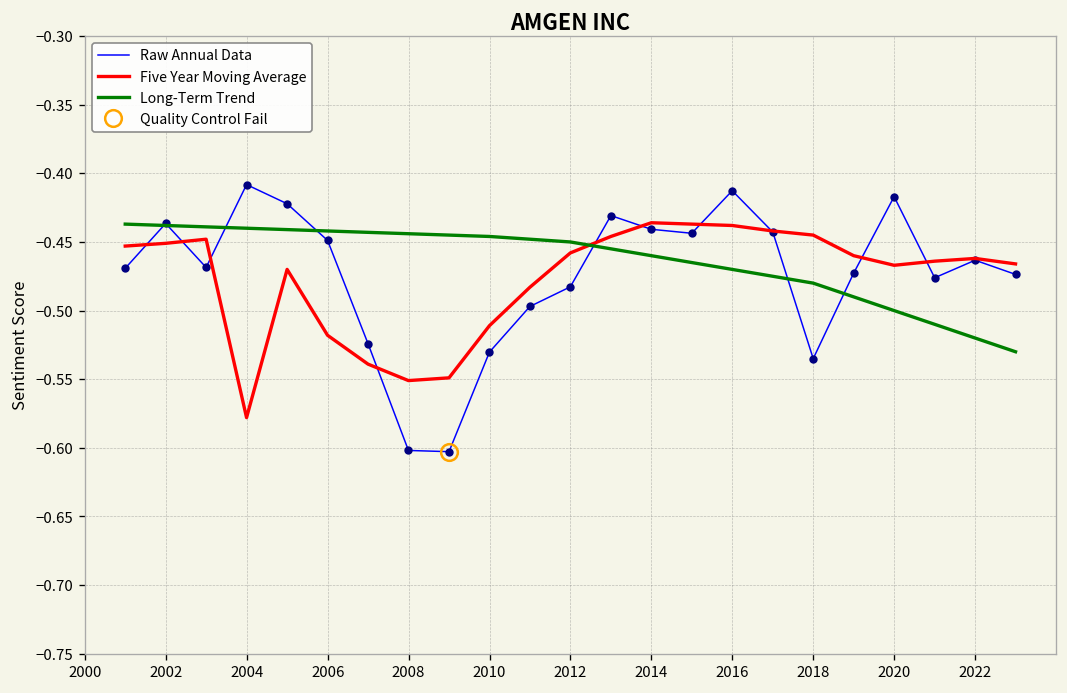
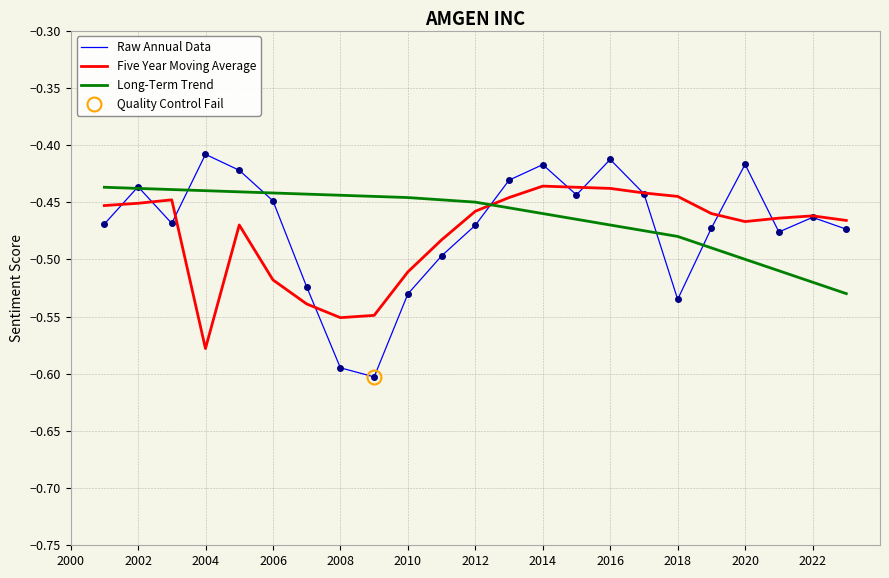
  {
    "Raw Annual Data": {
      "2004": -0.408,
      "2006": -0.449,
-     "2008": -0.602,
+     "2008": -0.595,
      "2010": -0.530,
-     "2012": -0.483,
-     "2014": -0.441,
+     "2012": -0.470,
+     "2014": -0.417,
      "2016": -0.413,
      "2018": -0.535,
      "2020": -0.417
    },
    "Five Year Moving Average": {
      "2002": -0.451,
      "2004": -0.578,
      "2006": -0.518,
      "2008": -0.551,
      "2010": -0.511,
      "2012": -0.458,
      "2014": -0.436,
      "2016": -0.438,
      "2018": -0.445,
      "2020": -0.467
    },
    "Long-Term Trend": {
      "2004": -0.440,
      "2006": -0.442,
      "2008": -0.444,
      "2010": -0.446,
      "2012": -0.450,
      "2014": -0.460,
      "2016": -0.470,
      "2018": -0.480,
      "2020": -0.500,
      "2022": -0.520
    }
  }
